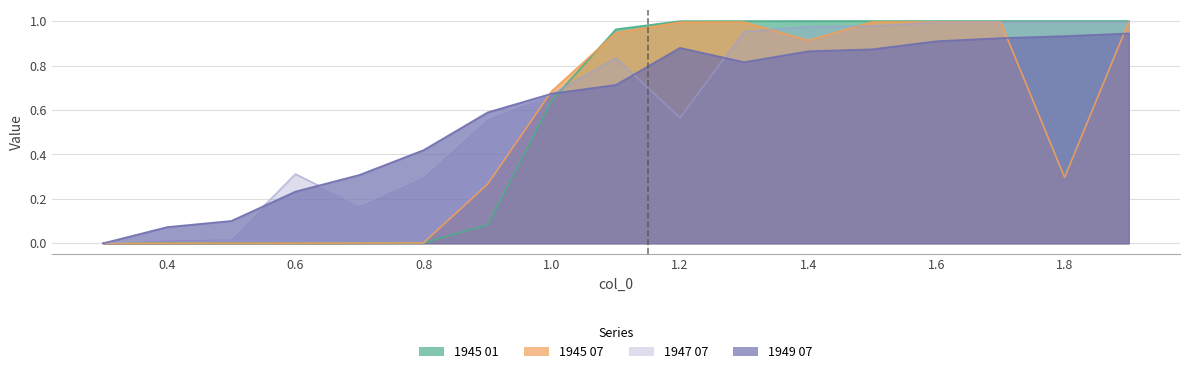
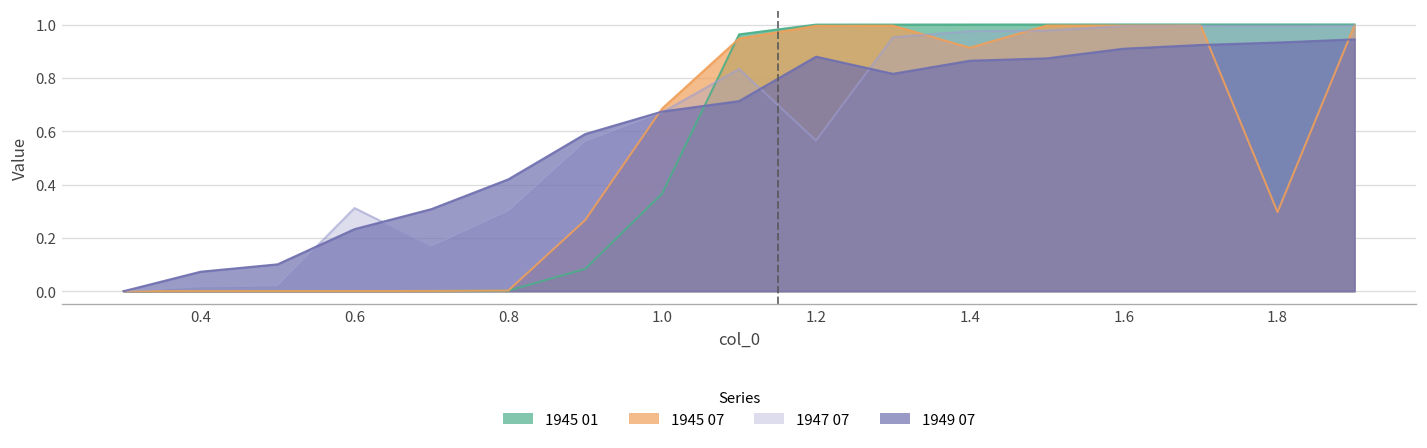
  {
    "1945 01": {
-     "1.0": 0.64,
+     "1.0": 0.37,
      "1.4": 1.00
    },
    "1945 07": {
      "1.4": 0.91,
      "1.8": 0.30
    },
    "1947 07": {
      "0.4": 0.02,
      "0.6": 0.31,
      "0.8": 0.30,
      "1.2": 0.56,
      "1.4": 0.98
    },
    "1949 07": {
      "0.4": 0.07,
      "0.6": 0.23,
      "0.8": 0.42,
      "1.2": 0.88,
      "1.4": 0.87,
      "1.6": 0.91,
      "1.8": 0.93
    }
  }
